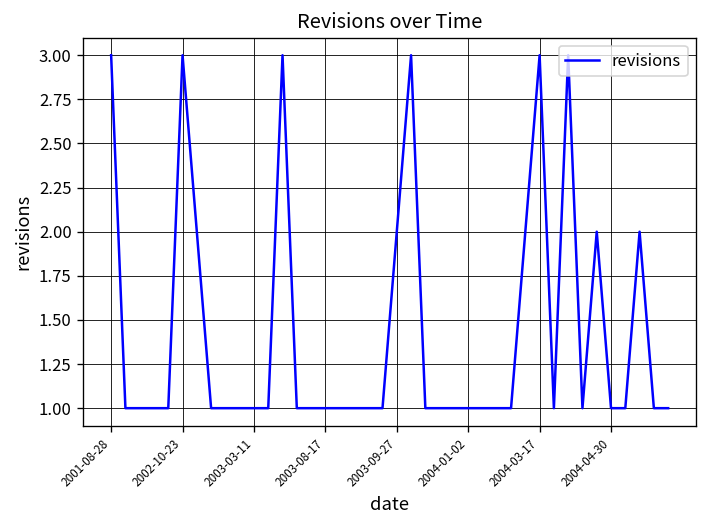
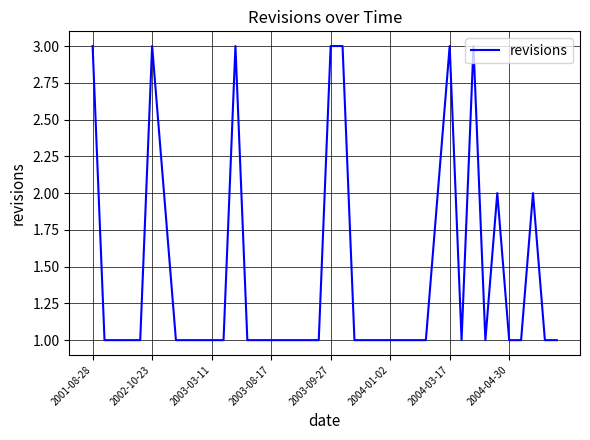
  {
    "2001-08-28": 3,
    "2002-10-23": 3,
    "2003-03-11": 1,
    "2003-08-17": 1,
-   "2003-09-27": 2,
+   "2003-09-27": 3,
    "2004-01-02": 1,
    "2004-03-17": 3,
    "2004-04-30": 1
  }
